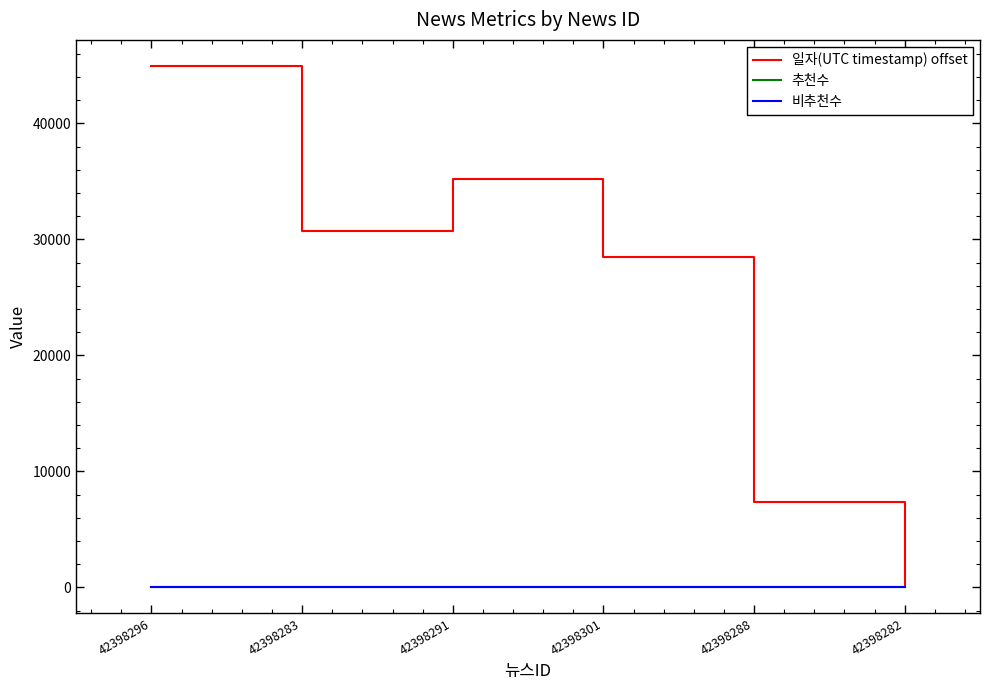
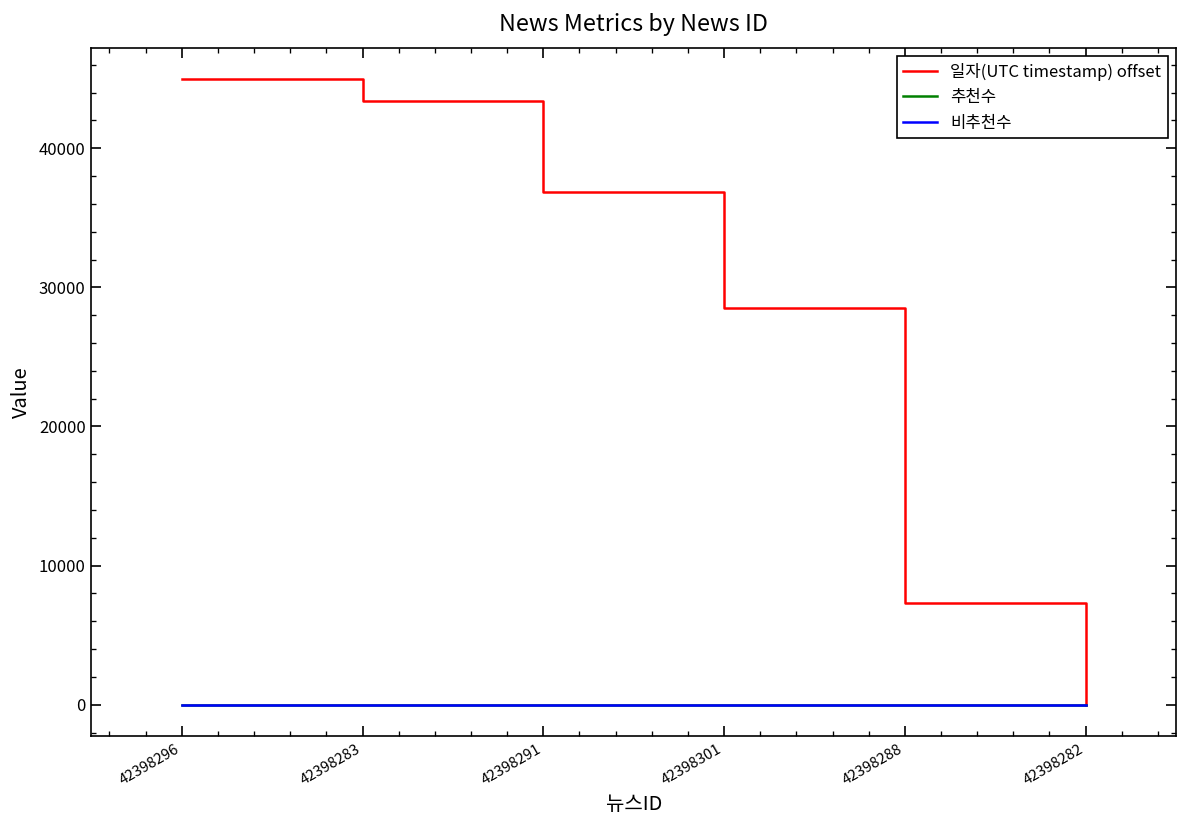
  {
    "일자(UTC timestamp) offset": {
      "42398296": 45000,
-     "42398283": 30800,
-     "42398291": 35200,
+     "42398283": 43400,
+     "42398291": 36900,
      "42398301": 28500,
      "42398288": 7300
    },
    "비추천수": {
      "42398296": 0,
      "42398283": 0,
      "42398291": 0,
      "42398301": 0,
      "42398288": 0
    }
  }
